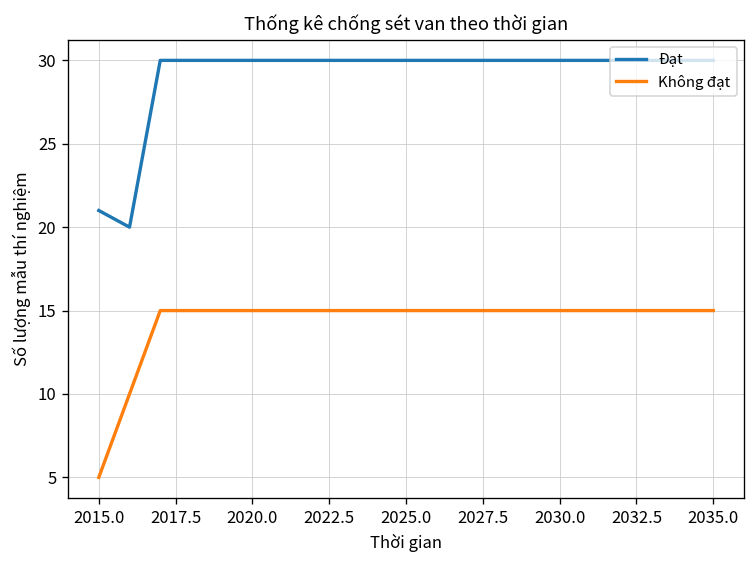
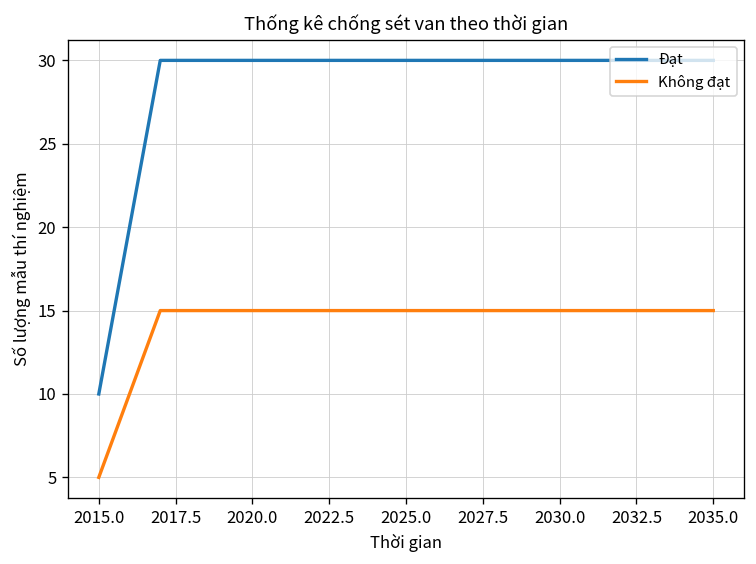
  {
    "Đạt": {
-     "2015.0": 21,
+     "2015.0": 10,
      "2020.0": 30,
      "2025.0": 30,
      "2030.0": 30
    },
    "Không đạt": {
      "2015.0": 5,
      "2020.0": 15,
      "2025.0": 15,
      "2030.0": 15,
      "2035.0": 15
    }
  }
